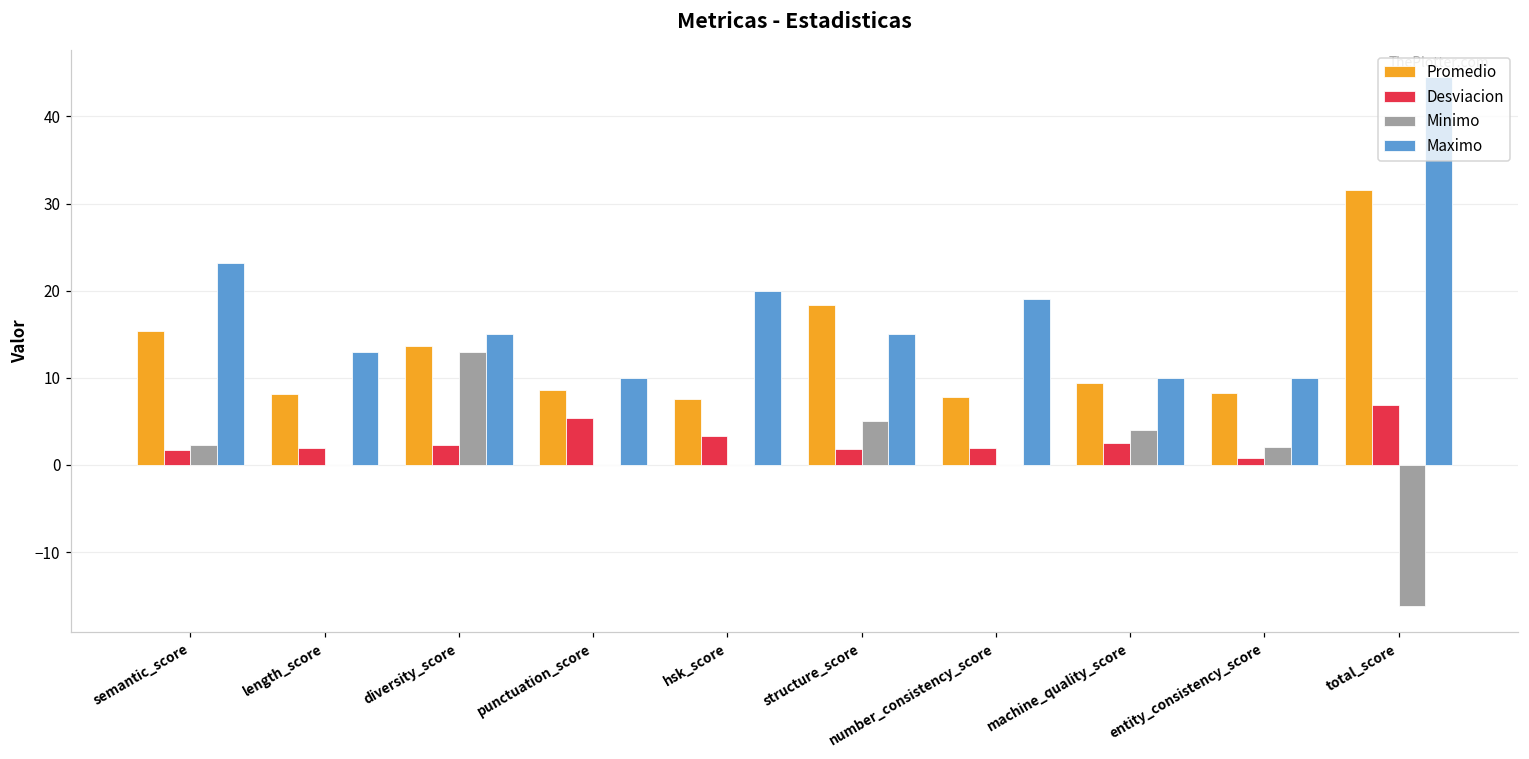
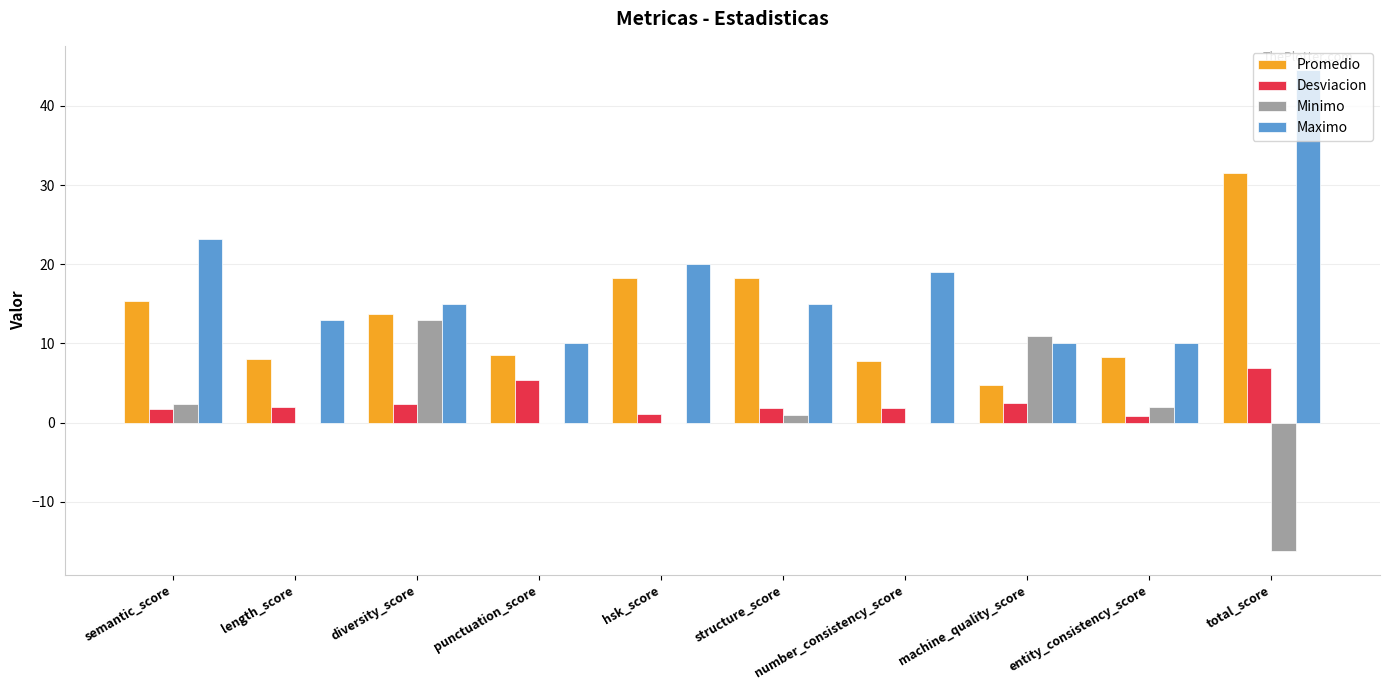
  {
    "Promedio": {
      "semantic_score": 15,
      "length_score": 8,
      "diversity_score": 14,
      "punctuation_score": 9,
-     "hsk_score": 8,
+     "hsk_score": 18,
      "structure_score": 18,
      "number_consistency_score": 8,
-     "machine_quality_score": 9,
+     "machine_quality_score": 5,
      "entity_consistency_score": 8,
      "total_score": 32
    },
    "Desviacion": {
      "semantic_score": 2,
      "length_score": 2,
      "diversity_score": 2,
      "punctuation_score": 5,
-     "hsk_score": 3,
+     "hsk_score": 1,
      "structure_score": 2,
      "number_consistency_score": 2,
      "machine_quality_score": 3,
      "entity_consistency_score": 1,
      "total_score": 7
    },
    "Minimo": {
      "semantic_score": 2,
      "length_score": 0,
      "diversity_score": 13,
      "punctuation_score": 0,
      "hsk_score": 0,
-     "structure_score": 5,
+     "structure_score": 1,
      "number_consistency_score": 0,
-     "machine_quality_score": 4,
+     "machine_quality_score": 11,
      "entity_consistency_score": 2,
      "total_score": -16
    },
    "Maximo": {
      "semantic_score": 23,
      "length_score": 13,
      "diversity_score": 15,
      "punctuation_score": 10,
      "hsk_score": 20,
      "structure_score": 15,
      "number_consistency_score": 19,
      "machine_quality_score": 10,
      "entity_consistency_score": 10
    }
  }
